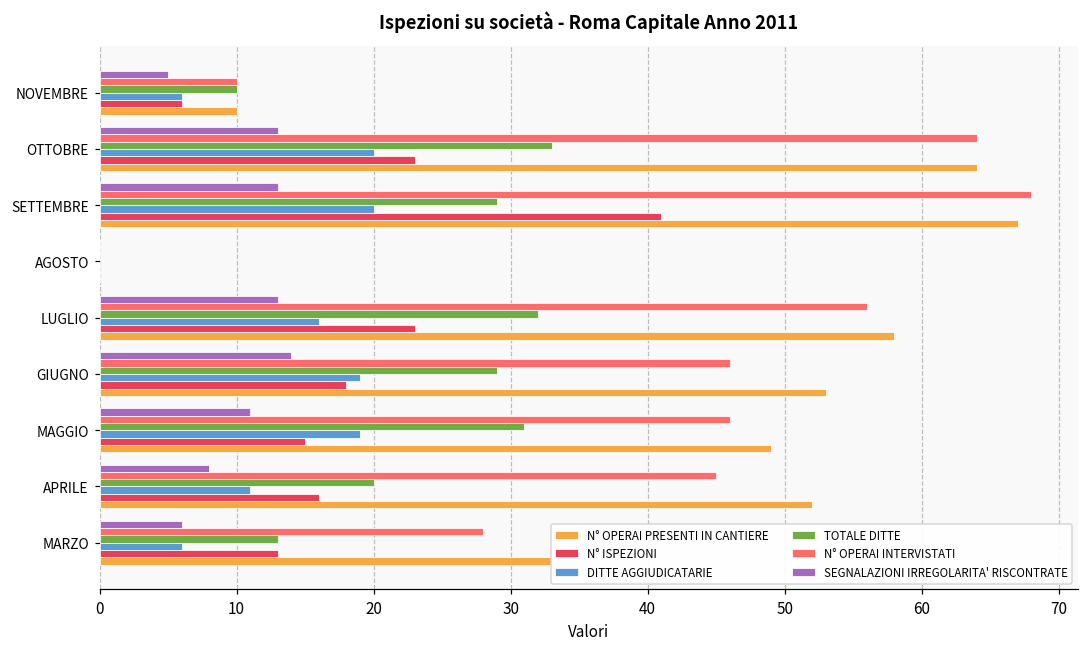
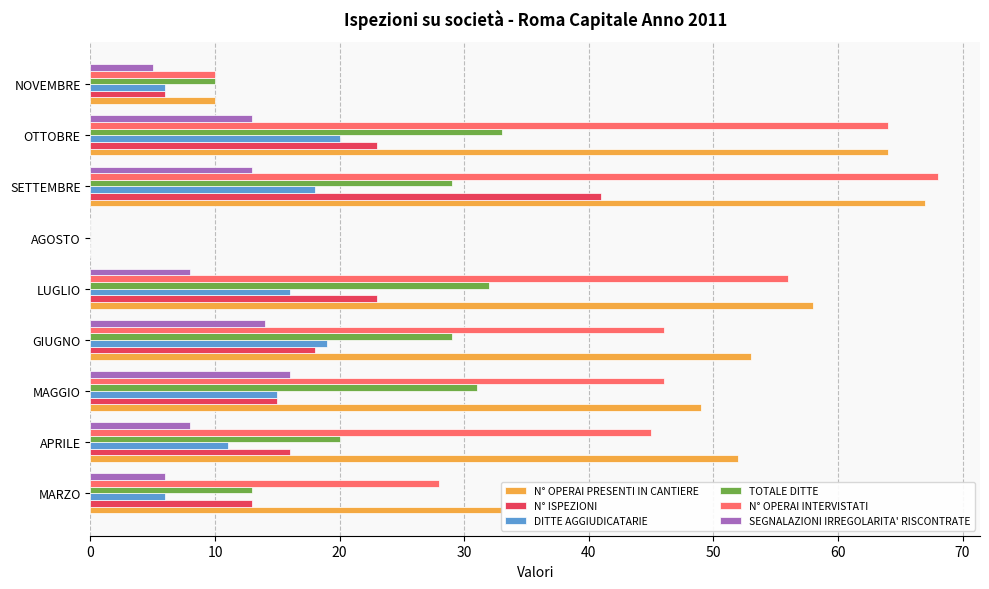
  {
    "N° OPERAI PRESENTI IN CANTIERE": {
      "NOVEMBRE": 10,
      "OTTOBRE": 64,
      "SETTEMBRE": 67,
      "AGOSTO": 0,
      "LUGLIO": 58,
      "GIUGNO": 53,
      "MAGGIO": 49,
      "APRILE": 52
    },
    "DITTE AGGIUDICATARIE": {
      "NOVEMBRE": 6,
      "OTTOBRE": 20,
-     "SETTEMBRE": 20,
+     "SETTEMBRE": 18,
      "AGOSTO": 0,
      "LUGLIO": 16,
      "GIUGNO": 19,
-     "MAGGIO": 19,
+     "MAGGIO": 15,
      "APRILE": 11,
      "MARZO": 6
    },
    "TOTALE DITTE": {
      "NOVEMBRE": 10,
      "OTTOBRE": 33,
      "SETTEMBRE": 29,
      "AGOSTO": 0,
      "LUGLIO": 32,
      "GIUGNO": 29,
      "MAGGIO": 31,
      "APRILE": 20,
      "MARZO": 13
    },
    "SEGNALAZIONI IRREGOLARITA' RISCONTRATE": {
      "NOVEMBRE": 5,
      "OTTOBRE": 13,
      "SETTEMBRE": 13,
      "AGOSTO": 0,
-     "LUGLIO": 13,
+     "LUGLIO": 8,
      "GIUGNO": 14,
-     "MAGGIO": 11,
+     "MAGGIO": 16,
      "APRILE": 8,
      "MARZO": 6
    }
  }
